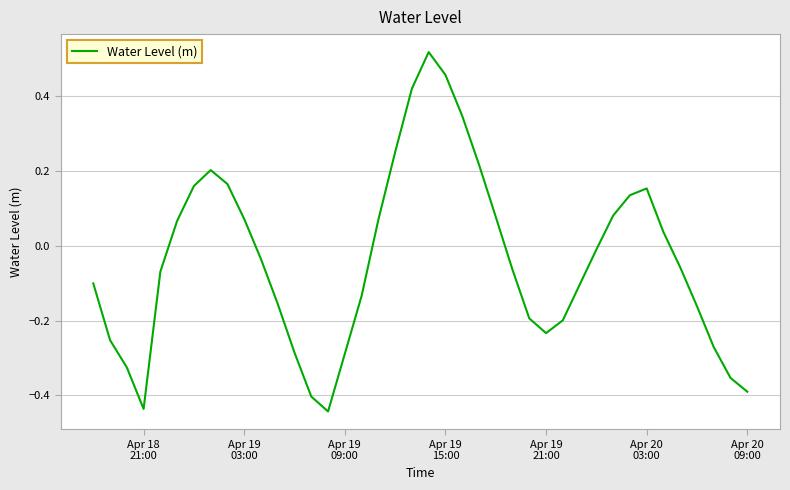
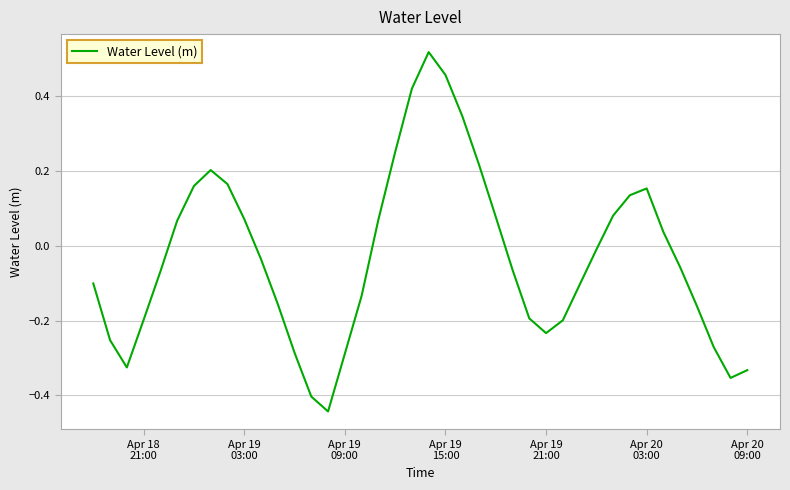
  {
-   "Apr 18 21:00": -0.44,
+   "Apr 18 21:00": -0.20,
    "Apr 19 03:00": 0.07,
    "Apr 19 09:00": -0.29,
    "Apr 19 15:00": 0.46,
    "Apr 19 21:00": -0.23,
    "Apr 20 03:00": 0.15,
-   "Apr 20 09:00": -0.39
+   "Apr 20 09:00": -0.33
  }
